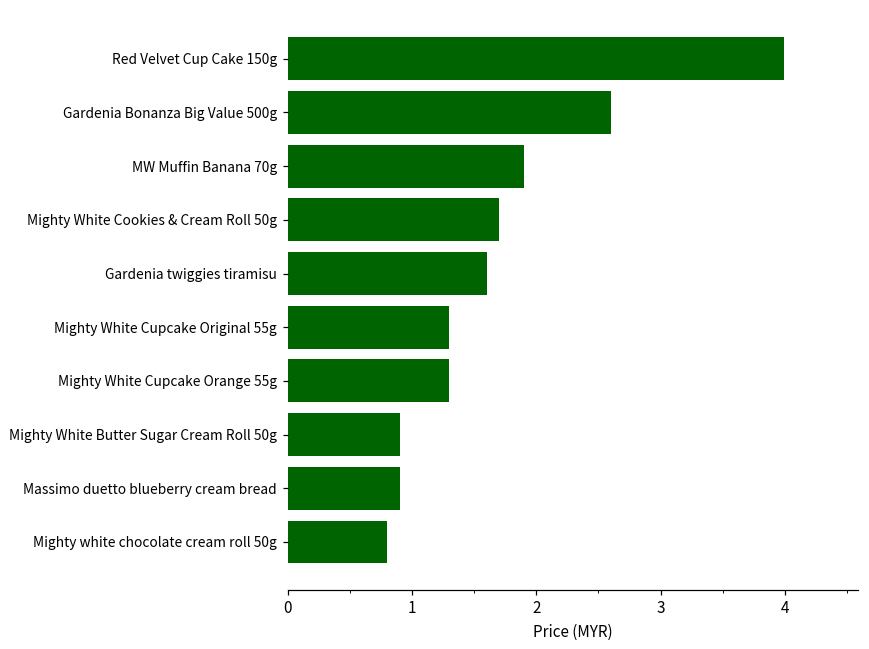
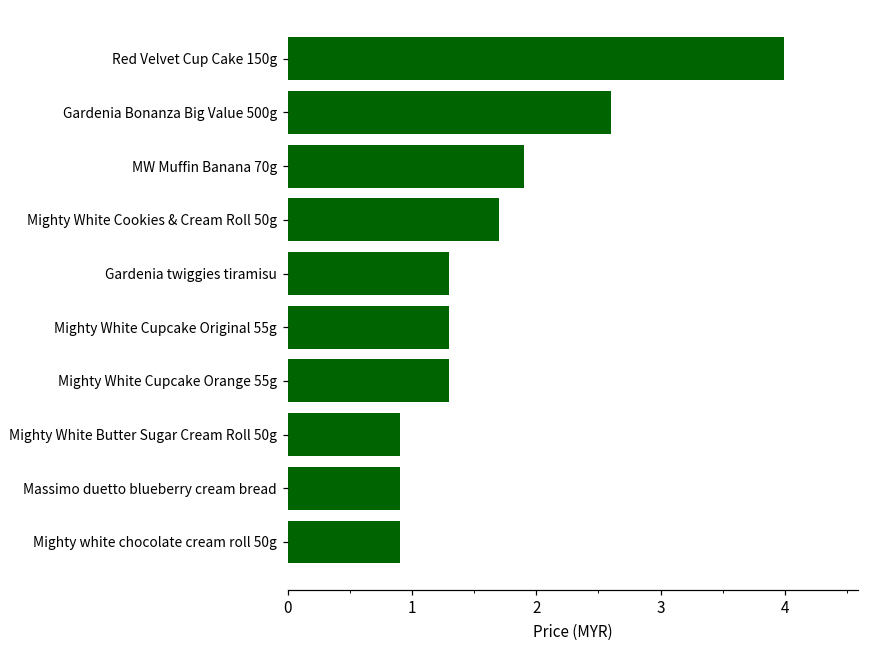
  {
    "Red Velvet Cup Cake 150g": 4.0,
    "Gardenia Bonanza Big Value 500g": 2.6,
    "MW Muffin Banana 70g": 1.9,
    "Mighty White Cookies & Cream Roll 50g": 1.7,
-   "Gardenia twiggies tiramisu": 1.6,
+   "Gardenia twiggies tiramisu": 1.3,
    "Mighty White Cupcake Original 55g": 1.3,
    "Mighty White Cupcake Orange 55g": 1.3,
    "Mighty White Butter Sugar Cream Roll 50g": 0.9,
    "Massimo duetto blueberry cream bread": 0.9,
-   "Mighty white chocolate cream roll 50g": 0.8
+   "Mighty white chocolate cream roll 50g": 0.9
  }
